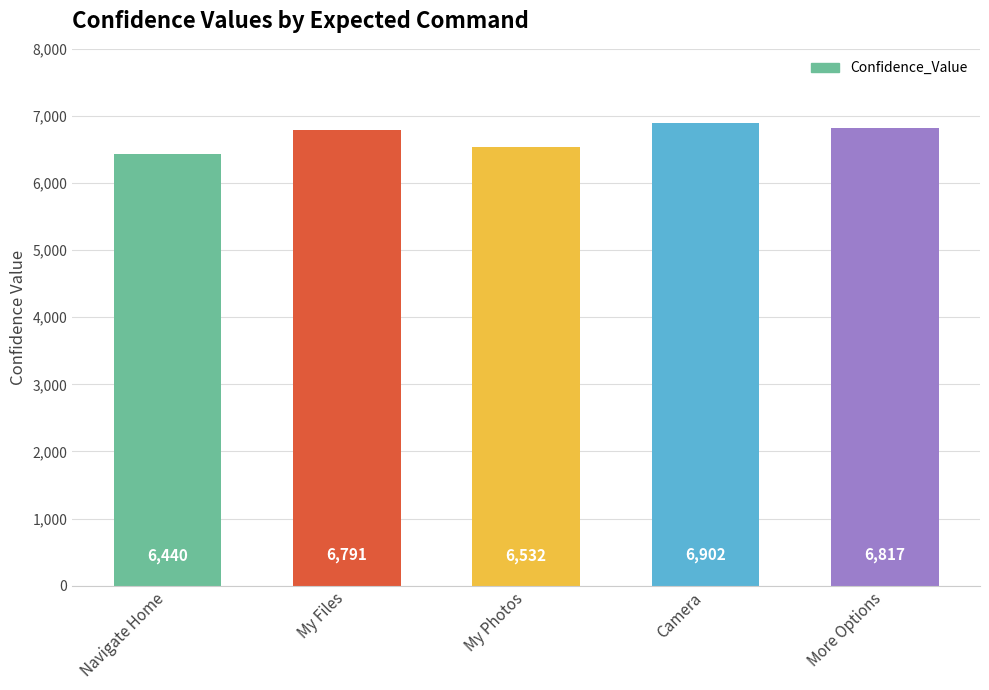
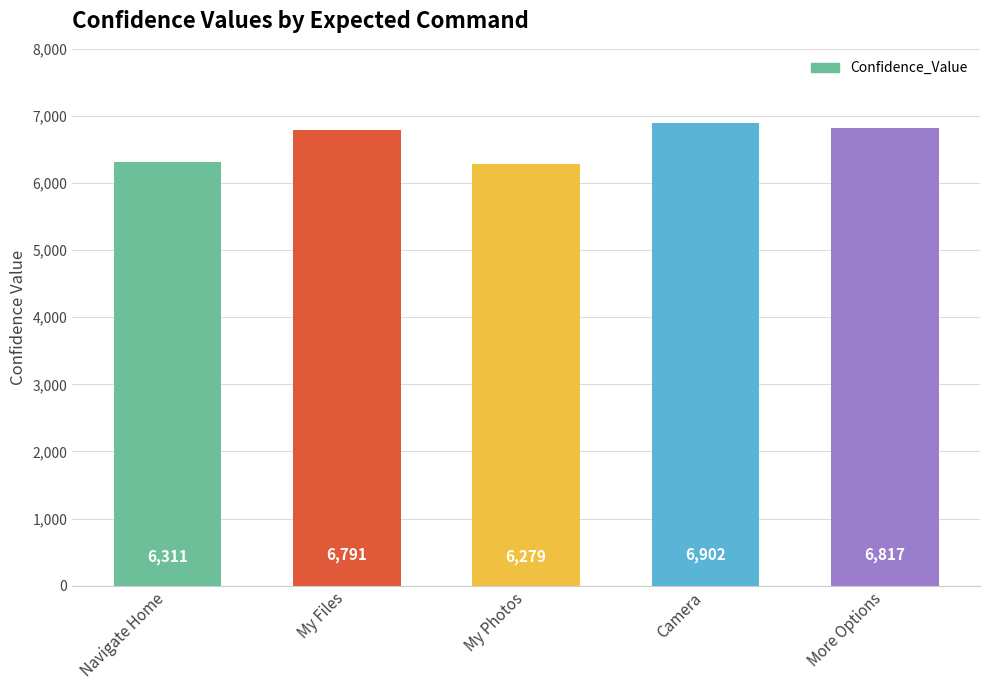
  {
-   "Navigate Home": "6,440",
+   "Navigate Home": "6,311",
    "My Files": "6,791",
-   "My Photos": "6,532",
+   "My Photos": "6,279",
    "Camera": "6,902",
    "More Options": "6,817"
  }
